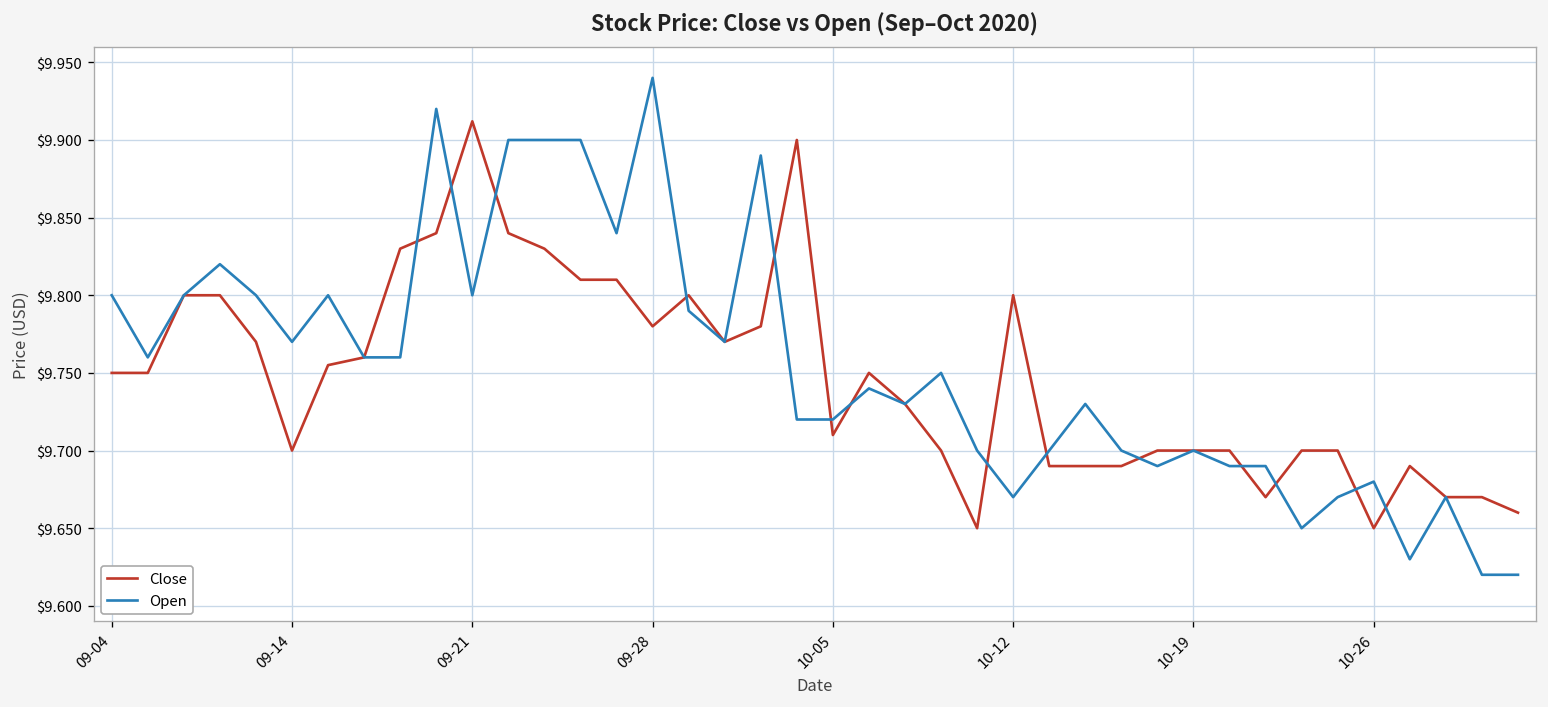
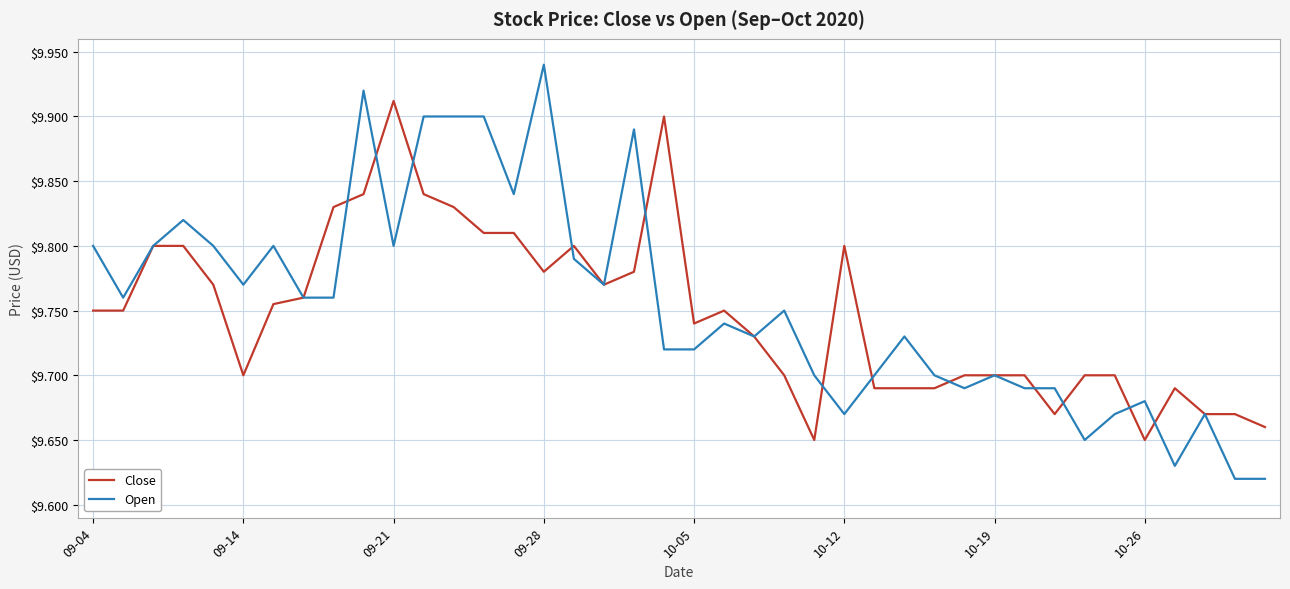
  {
    "Close": {
      "09-04": "$9.75",
      "09-14": "$9.70",
      "09-21": "$9.912",
      "09-28": "$9.78",
-     "10-05": "$9.71",
+     "10-05": "$9.74",
      "10-12": "$9.80",
      "10-26": "$9.65"
    },
    "Open": {
      "09-04": "$9.80",
      "09-14": "$9.77",
      "09-21": "$9.80",
      "09-28": "$9.94",
      "10-05": "$9.72",
      "10-12": "$9.67",
      "10-26": "$9.68"
    }
  }
